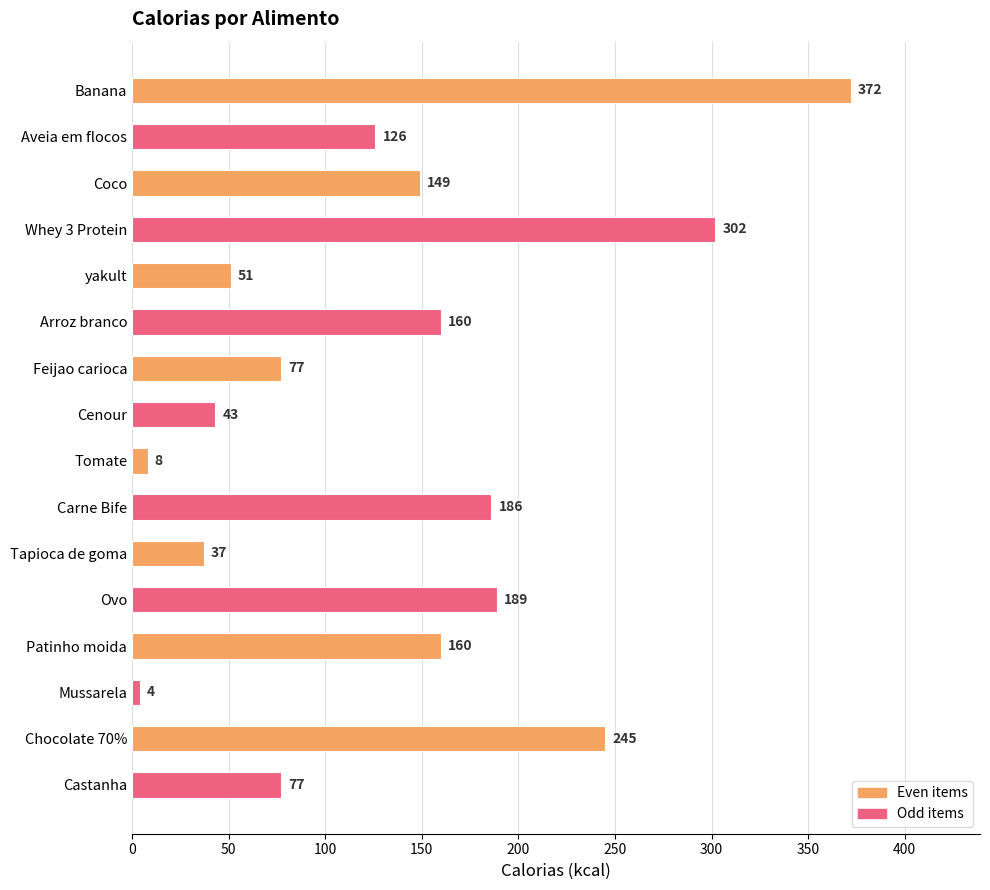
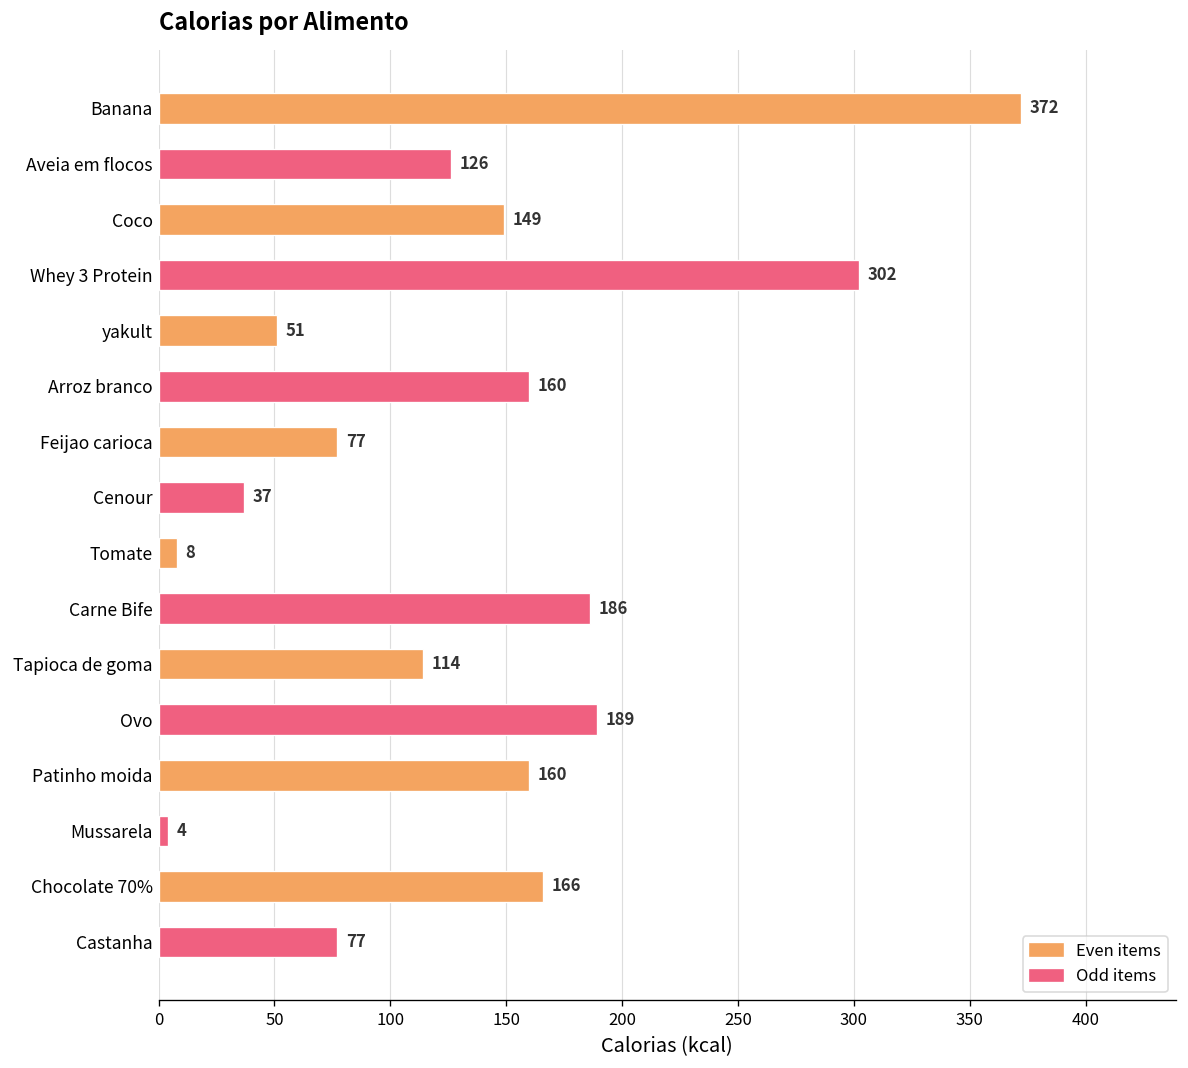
  {
    "Banana": 372,
    "Aveia em flocos": 126,
    "Coco": 149,
    "Whey 3 Protein": 302,
    "yakult": 51,
    "Arroz branco": 160,
    "Feijao carioca": 77,
-   "Cenour": 43,
+   "Cenour": 37,
    "Tomate": 8,
    "Carne Bife": 186,
-   "Tapioca de goma": 37,
+   "Tapioca de goma": 114,
    "Ovo": 189,
    "Patinho moida": 160,
    "Mussarela": 4,
-   "Chocolate 70%": 245,
+   "Chocolate 70%": 166,
    "Castanha": 77
  }
